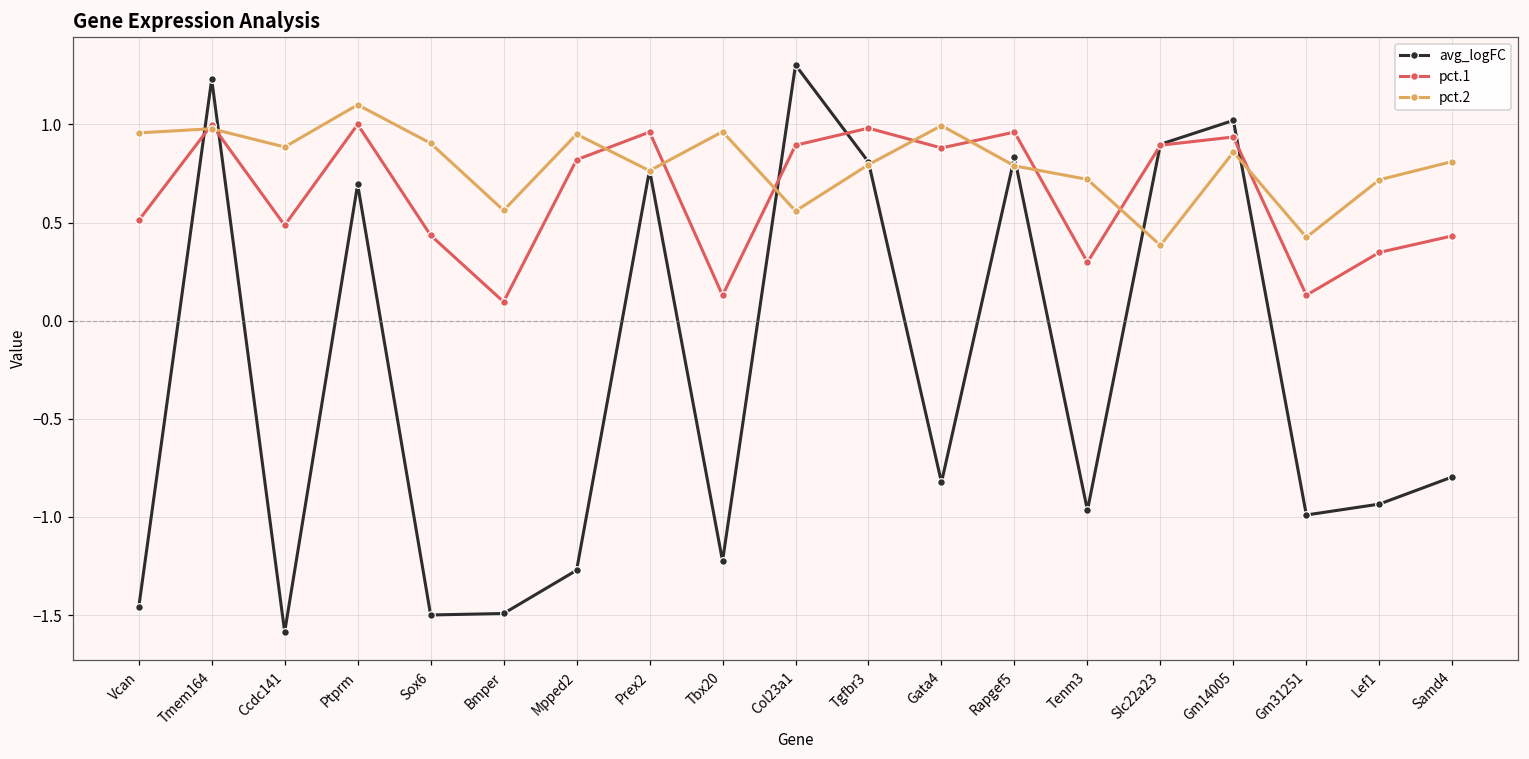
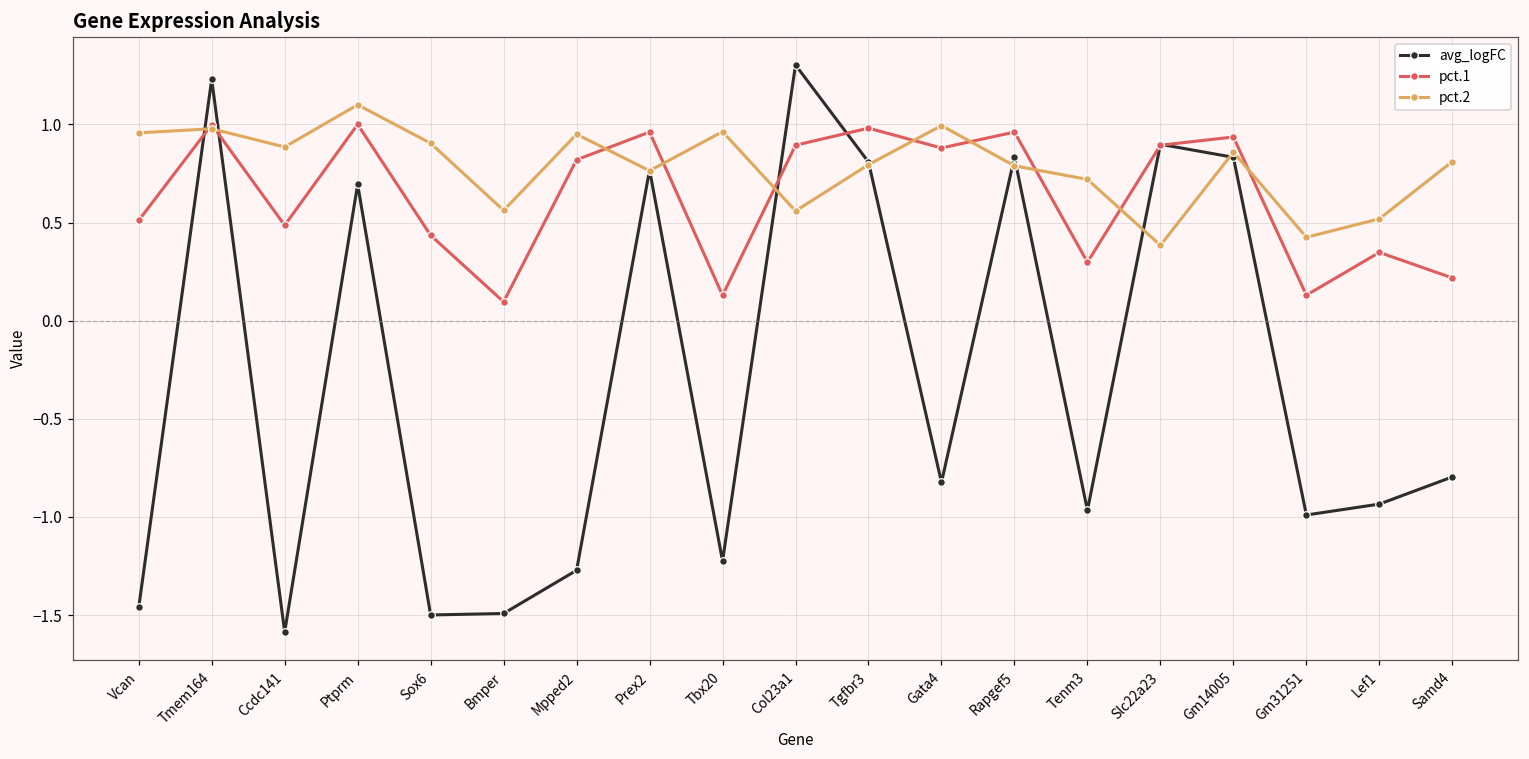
  {
    "avg_logFC": {
      "Vcan": -1.46,
      "Tmem164": 1.23,
      "Ccdc141": -1.59,
      "Ptprm": 0.69,
      "Sox6": -1.50,
      "Bmper": -1.49,
      "Mpped2": -1.27,
      "Tbx20": -1.22,
      "Col23a1": 1.30,
      "Gata4": -0.82,
      "Rapgef5": 0.83,
      "Tenm3": -0.97,
-     "Gm14005": 1.02,
+     "Gm14005": 0.83,
      "Gm31251": -0.99,
      "Lef1": -0.93,
      "Samd4": -0.80
    },
    "pct.1": {
      "Vcan": 0.51,
      "Tmem164": 1.00,
      "Ccdc141": 0.49,
      "Ptprm": 1.00,
      "Sox6": 0.44,
      "Bmper": 0.10,
      "Mpped2": 0.82,
      "Prex2": 0.96,
      "Tbx20": 0.13,
      "Col23a1": 0.89,
      "Tgfbr3": 0.98,
      "Gata4": 0.88,
      "Rapgef5": 0.96,
      "Tenm3": 0.30,
      "Gm14005": 0.94,
      "Gm31251": 0.13,
      "Lef1": 0.35,
-     "Samd4": 0.43
+     "Samd4": 0.22
    },
    "pct.2": {
      "Vcan": 0.96,
      "Tmem164": 0.98,
      "Ccdc141": 0.89,
      "Ptprm": 1.10,
      "Sox6": 0.90,
      "Bmper": 0.56,
      "Mpped2": 0.95,
      "Tbx20": 0.96,
      "Col23a1": 0.56,
      "Gata4": 0.99,
      "Rapgef5": 0.79,
      "Tenm3": 0.72,
      "Slc22a23": 0.38,
      "Gm14005": 0.86,
      "Gm31251": 0.43,
-     "Lef1": 0.72,
+     "Lef1": 0.52,
      "Samd4": 0.81
    }
  }
